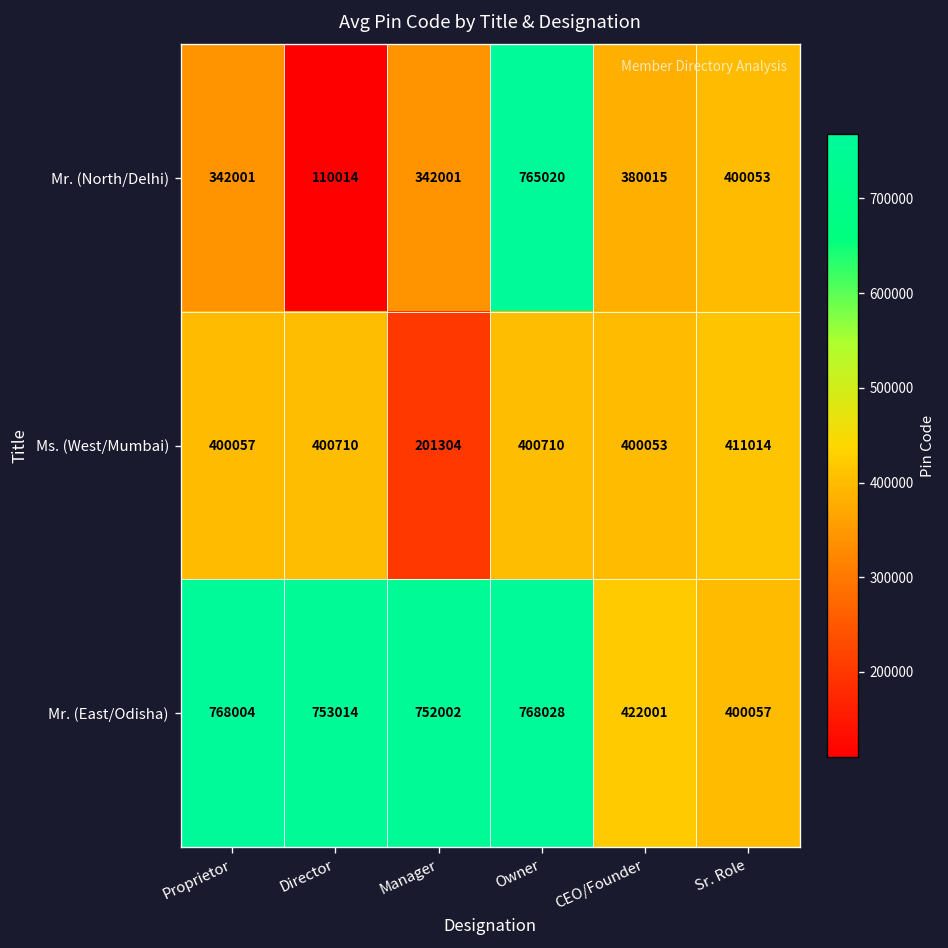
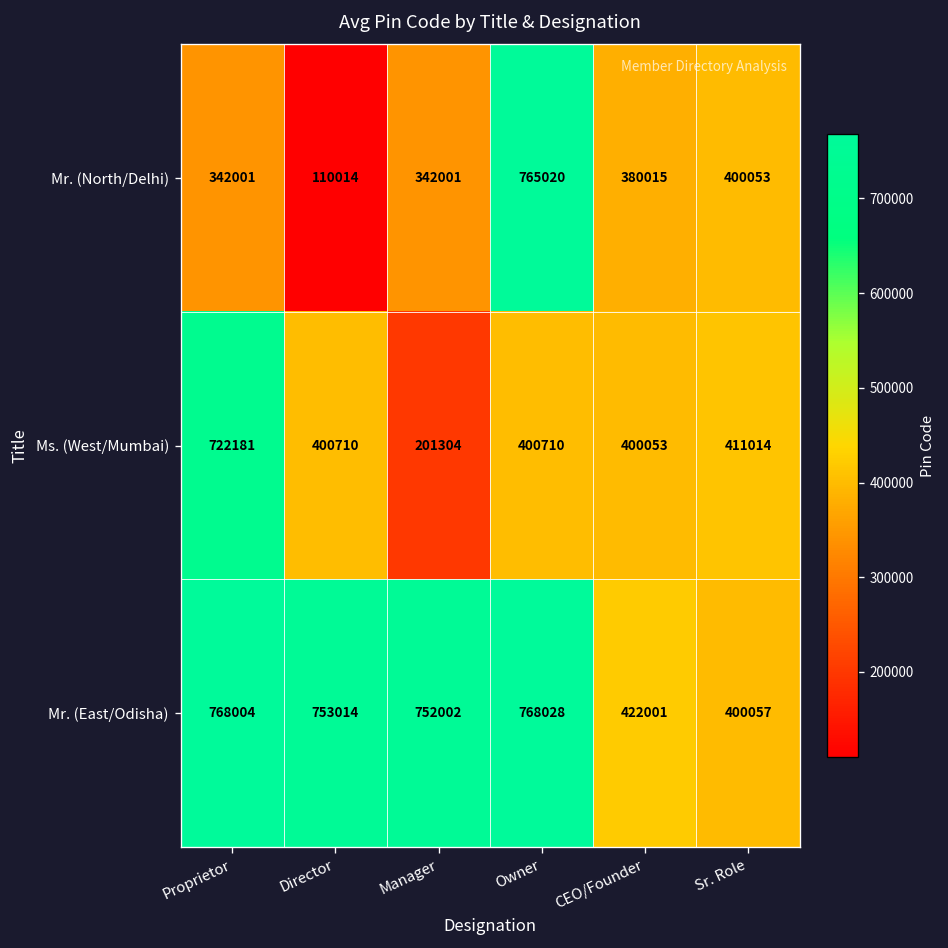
  {
    "Mr. (North/Delhi)": {
      "Proprietor": 342001,
      "Director": 110014,
      "Manager": 342001,
      "Owner": 765020,
      "CEO/Founder": 380015
    },
    "Ms. (West/Mumbai)": {
-     "Proprietor": 400057,
+     "Proprietor": 722181,
      "Director": 400710,
      "Manager": 201304,
      "Owner": 400710,
      "CEO/Founder": 400053,
      "Sr. Role": 411014
    },
    "Mr. (East/Odisha)": {
      "Proprietor": 768004,
      "Director": 753014,
      "Manager": 752002,
      "Owner": 768028,
      "CEO/Founder": 422001,
      "Sr. Role": 400057
    }
  }
